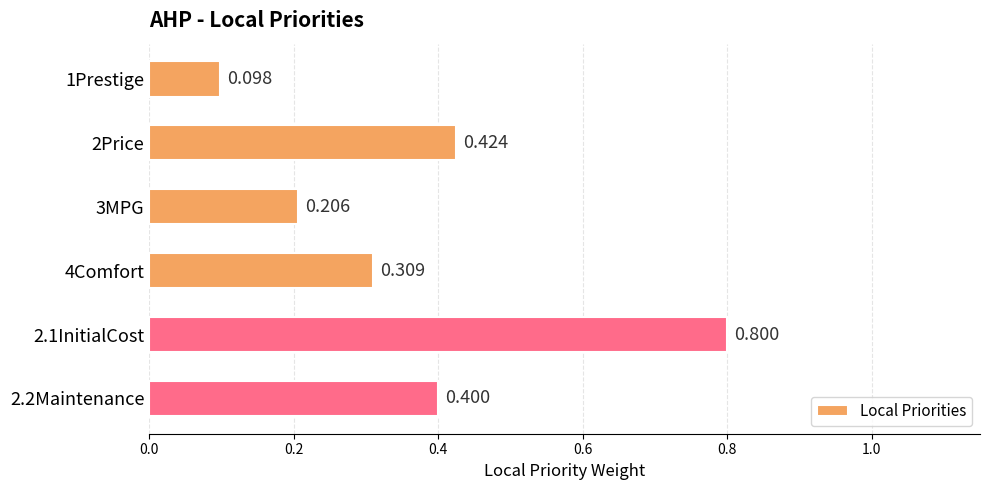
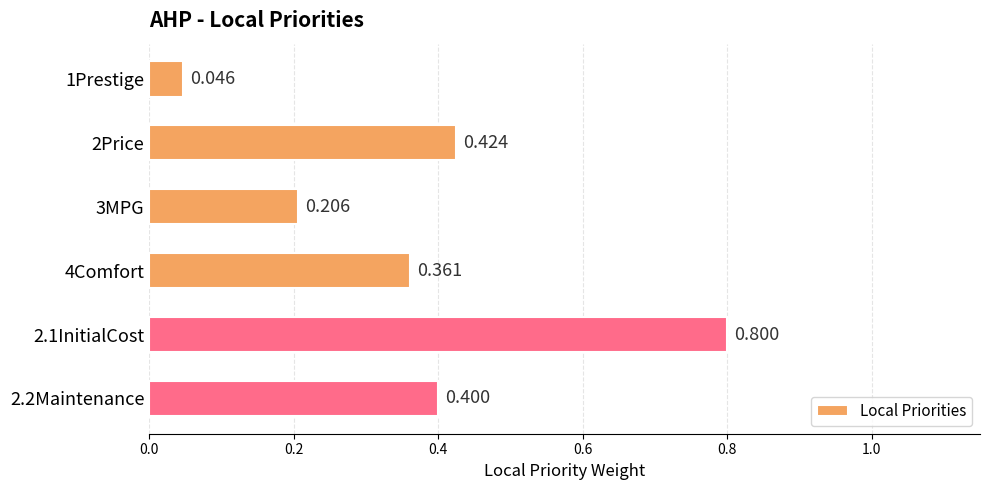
  {
-   "1Prestige": 0.098,
+   "1Prestige": 0.046,
    "2Price": 0.424,
    "3MPG": 0.206,
-   "4Comfort": 0.309,
+   "4Comfort": 0.361,
    "2.1InitialCost": 0.800,
    "2.2Maintenance": 0.400
  }
